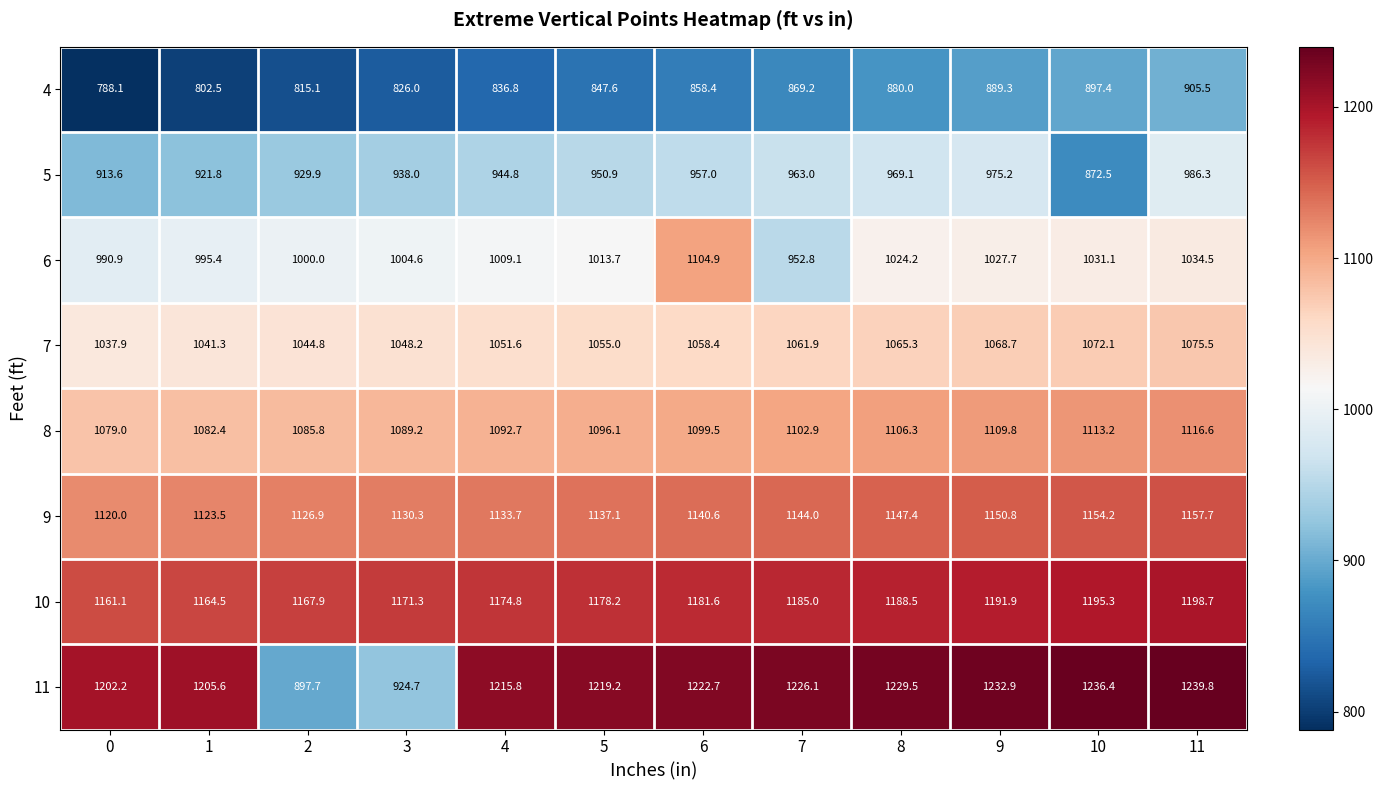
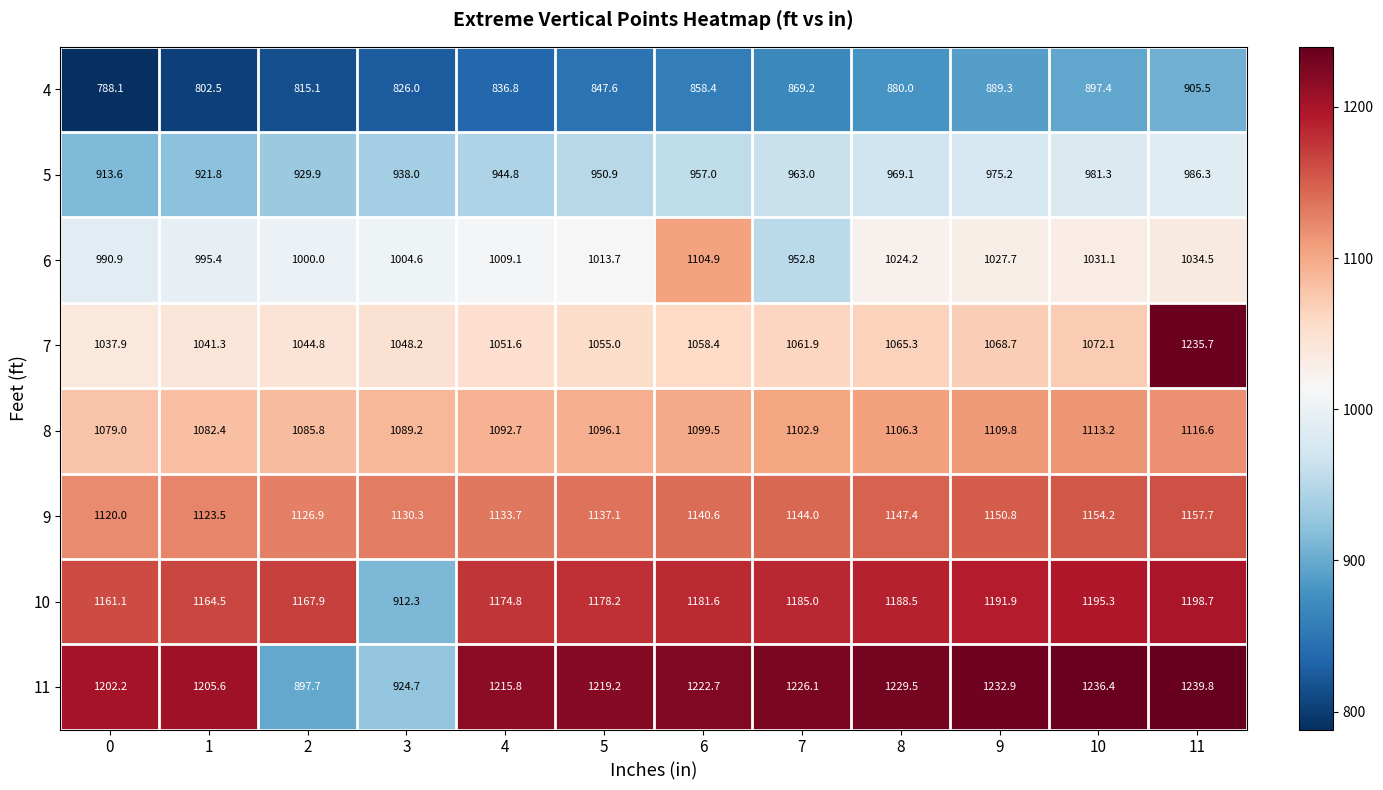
  {
    "4": {
      "0": 788.1,
      "1": 802.5,
      "2": 815.1,
      "3": 826.0,
      "4": 836.8,
      "5": 847.6,
      "6": 858.4,
      "7": 869.2,
      "8": 880.0,
      "9": 889.3,
      "10": 897.4,
      "11": 905.5
    },
    "5": {
      "0": 913.6,
      "1": 921.8,
      "2": 929.9,
      "3": 938.0,
      "4": 944.8,
      "5": 950.9,
      "6": 957.0,
      "7": 963.0,
      "8": 969.1,
      "9": 975.2,
-     "10": 872.5,
+     "10": 981.3,
      "11": 986.3
    },
    "6": {
      "0": 990.9,
      "1": 995.4,
      "2": 1000.0,
      "3": 1004.6,
      "4": 1009.1,
      "5": 1013.7,
      "6": 1104.9,
      "7": 952.8,
      "8": 1024.2,
      "9": 1027.7,
      "10": 1031.1,
      "11": 1034.5
    },
    "7": {
      "0": 1037.9,
      "1": 1041.3,
      "2": 1044.8,
      "3": 1048.2,
      "4": 1051.6,
      "5": 1055.0,
      "6": 1058.4,
      "7": 1061.9,
      "8": 1065.3,
      "9": 1068.7,
      "10": 1072.1,
-     "11": 1075.5
+     "11": 1235.7
    },
    "8": {
      "0": 1079.0,
      "1": 1082.4,
      "2": 1085.8,
      "3": 1089.2,
      "4": 1092.7,
      "5": 1096.1,
      "6": 1099.5,
      "7": 1102.9,
      "8": 1106.3,
      "9": 1109.8,
      "10": 1113.2,
      "11": 1116.6
    },
    "9": {
      "0": 1120.0,
      "1": 1123.5,
      "2": 1126.9,
      "3": 1130.3,
      "4": 1133.7,
      "5": 1137.1,
      "6": 1140.6,
      "7": 1144.0,
      "8": 1147.4,
      "9": 1150.8,
      "10": 1154.2,
      "11": 1157.7
    },
    "10": {
      "0": 1161.1,
      "1": 1164.5,
      "2": 1167.9,
-     "3": 1171.3,
+     "3": 912.3,
      "4": 1174.8,
      "5": 1178.2,
      "6": 1181.6,
      "7": 1185.0,
      "8": 1188.5,
      "9": 1191.9,
      "10": 1195.3,
      "11": 1198.7
    },
    "11": {
      "0": 1202.2,
      "1": 1205.6,
      "2": 897.7,
      "3": 924.7,
      "4": 1215.8,
      "5": 1219.2,
      "6": 1222.7,
      "7": 1226.1,
      "8": 1229.5,
      "9": 1232.9,
      "10": 1236.4,
      "11": 1239.8
    }
  }
